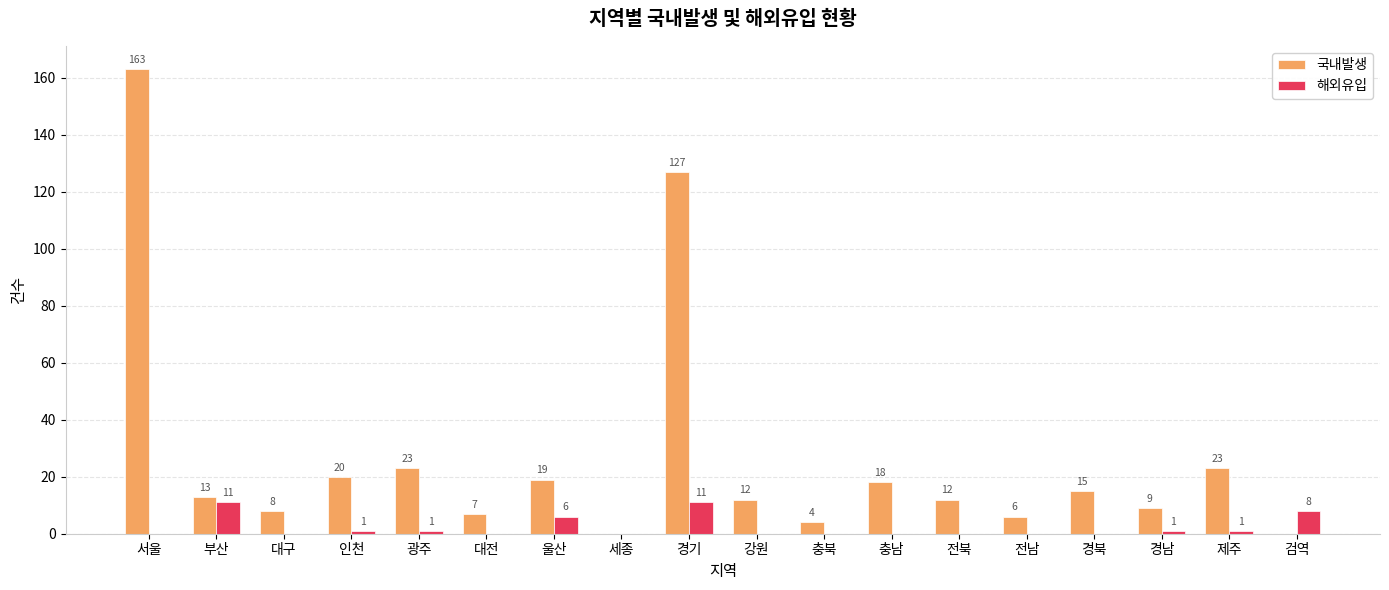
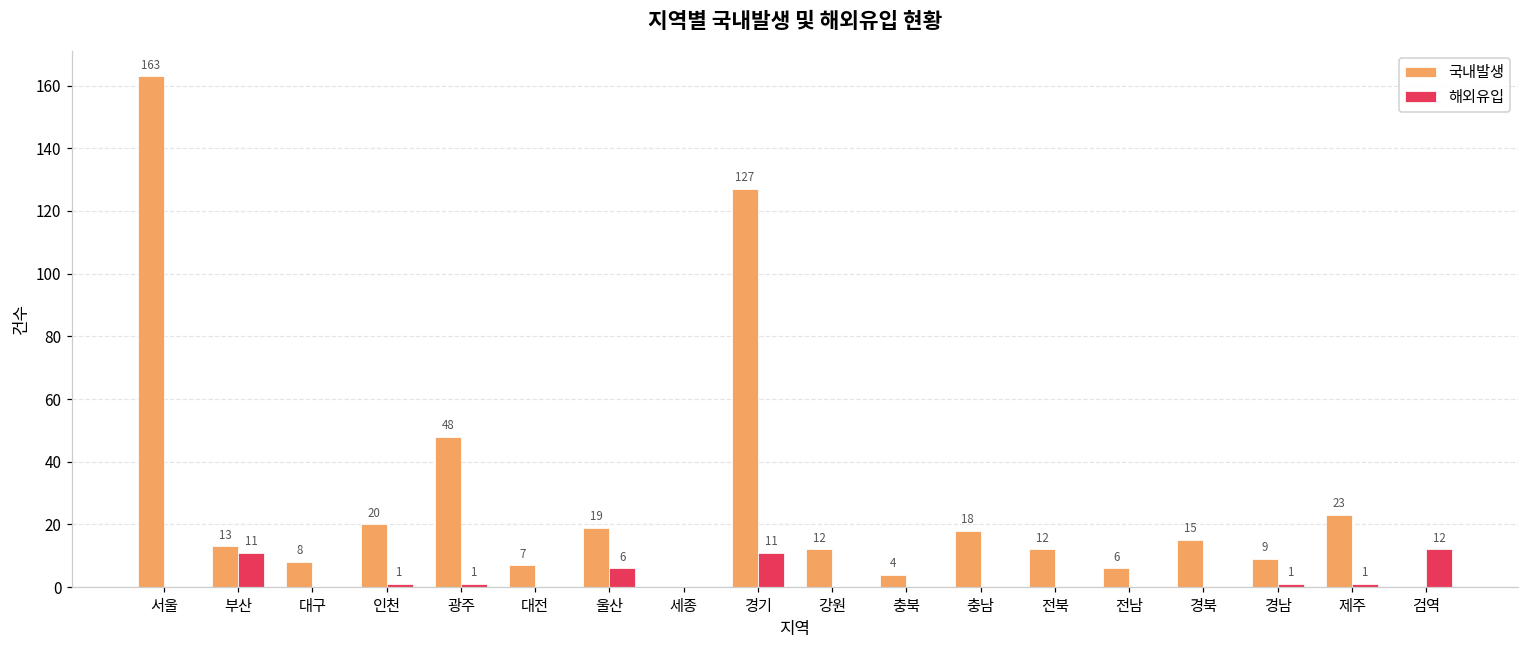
  {
    "국내발생": {
      "서울": 163,
      "부산": 13,
      "대구": 8,
      "인천": 20,
-     "광주": 23,
+     "광주": 48,
      "대전": 7,
      "울산": 19,
      "경기": 127,
      "강원": 12,
      "충북": 4,
      "충남": 18,
      "전북": 12,
      "전남": 6,
      "경북": 15,
      "경남": 9,
      "제주": 23
    },
    "해외유입": {
      "부산": 11,
      "인천": 1,
      "광주": 1,
      "울산": 6,
      "경기": 11,
      "경남": 1,
      "제주": 1,
-     "검역": 8
+     "검역": 12
    }
  }
